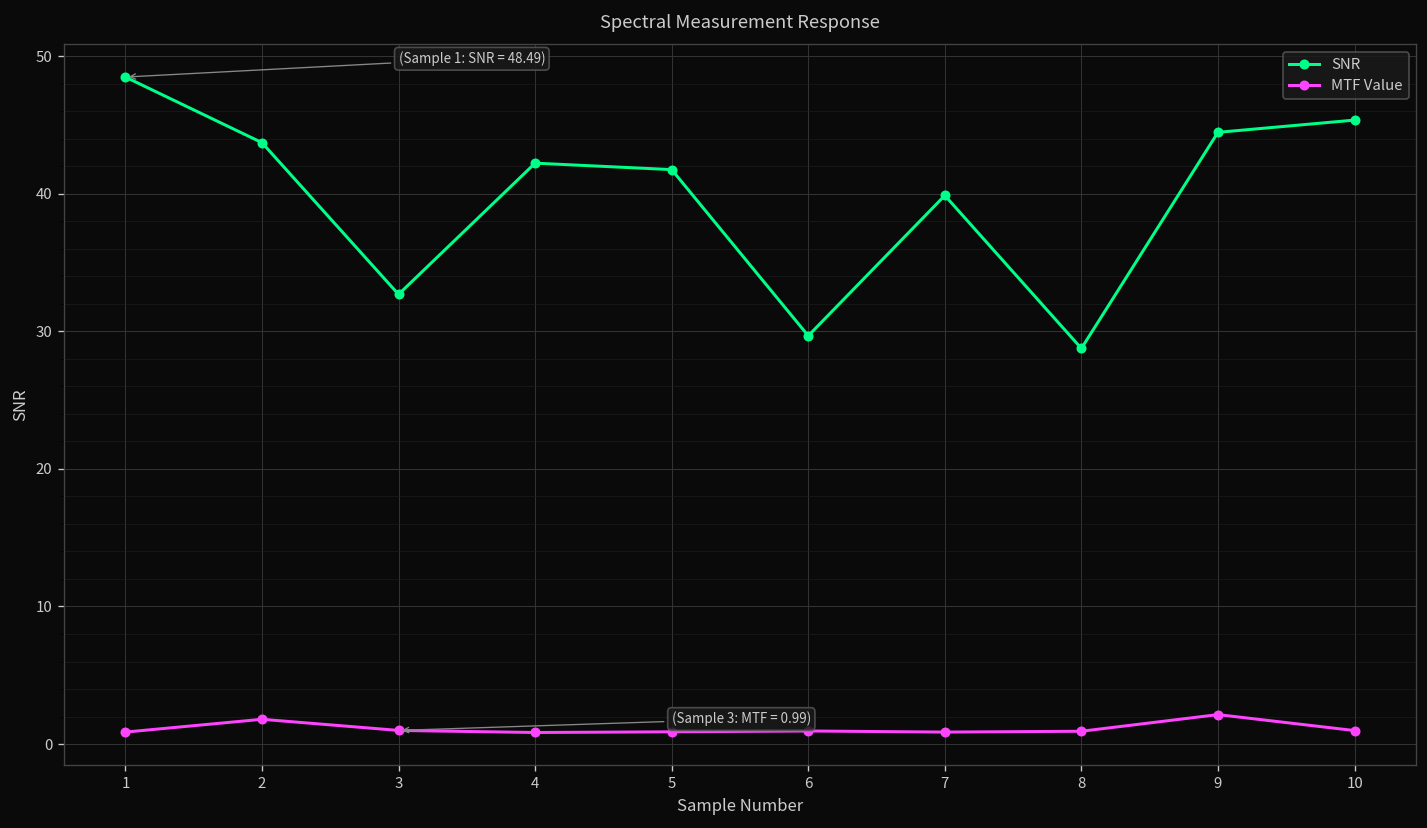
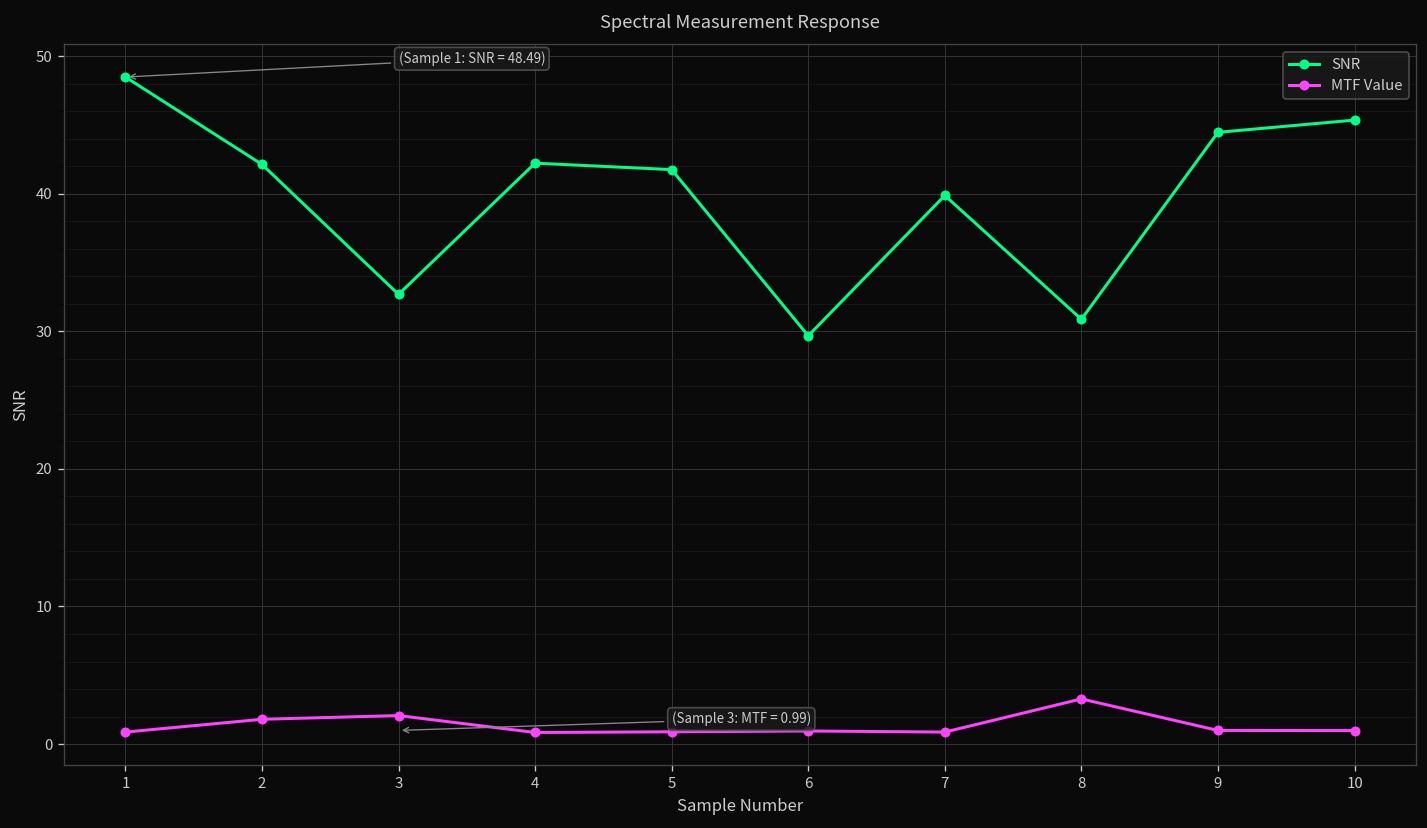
  {
    "SNR": {
-     "2": 43.7,
+     "2": 42.1,
      "3": 32.7,
      "4": 42.2,
      "5": 41.8,
      "6": 29.7,
      "7": 39.9,
-     "8": 28.8,
+     "8": 30.9,
      "9": 44.5,
      "10": 45.4
    },
    "MTF Value": {
      "1": 0.9,
      "2": 1.8,
-     "3": 1.0,
+     "3": 2.1,
      "7": 0.9,
-     "8": 0.9,
-     "9": 2.1,
+     "8": 3.3,
+     "9": 1.0,
      "10": 1.0
    }
  }
